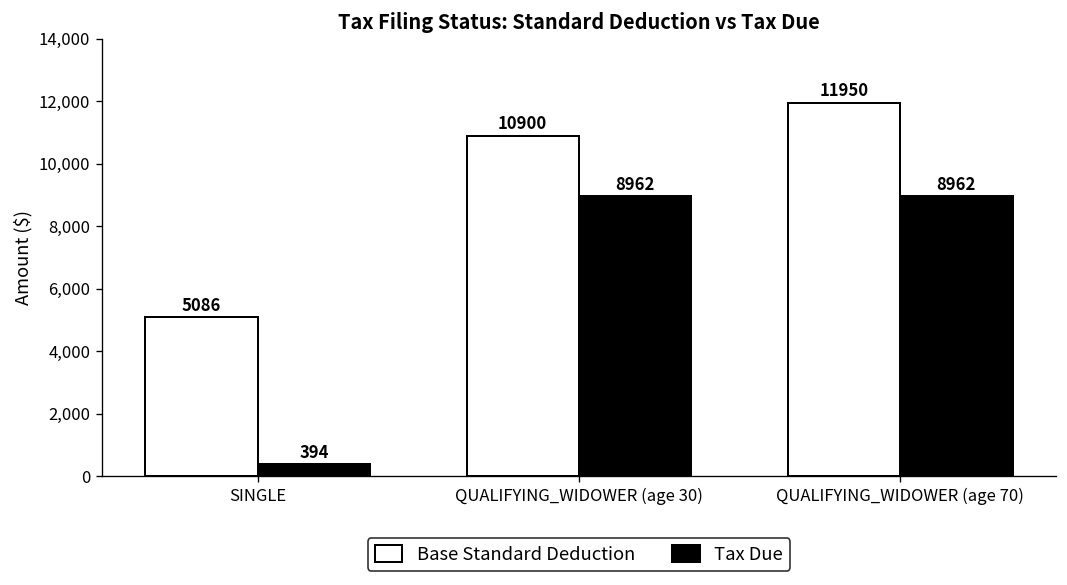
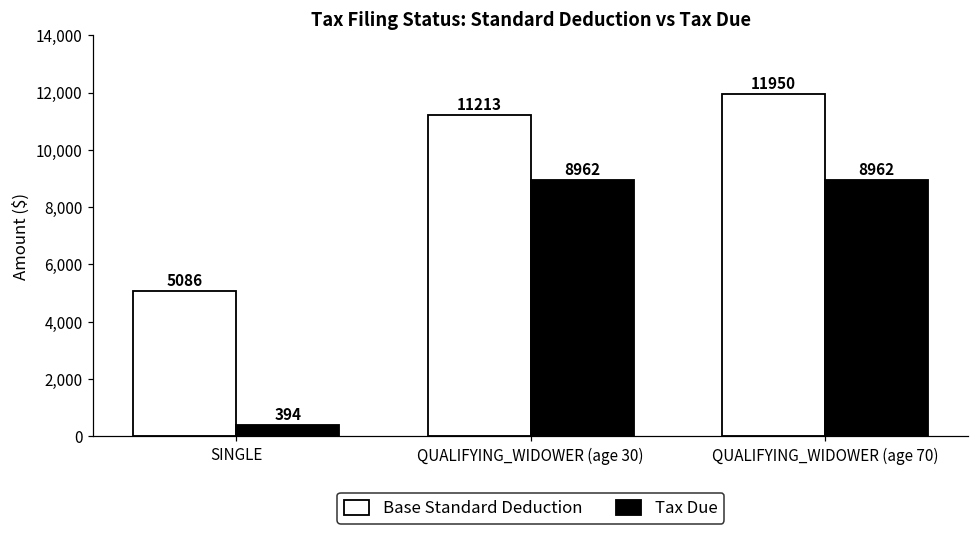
  {
    "Base Standard Deduction": {
      "SINGLE": 5086,
-     "QUALIFYING_WIDOWER (age 30)": 10900,
+     "QUALIFYING_WIDOWER (age 30)": 11213,
      "QUALIFYING_WIDOWER (age 70)": 11950
    },
    "Tax Due": {
      "SINGLE": 394,
      "QUALIFYING_WIDOWER (age 30)": 8962,
      "QUALIFYING_WIDOWER (age 70)": 8962
    }
  }
